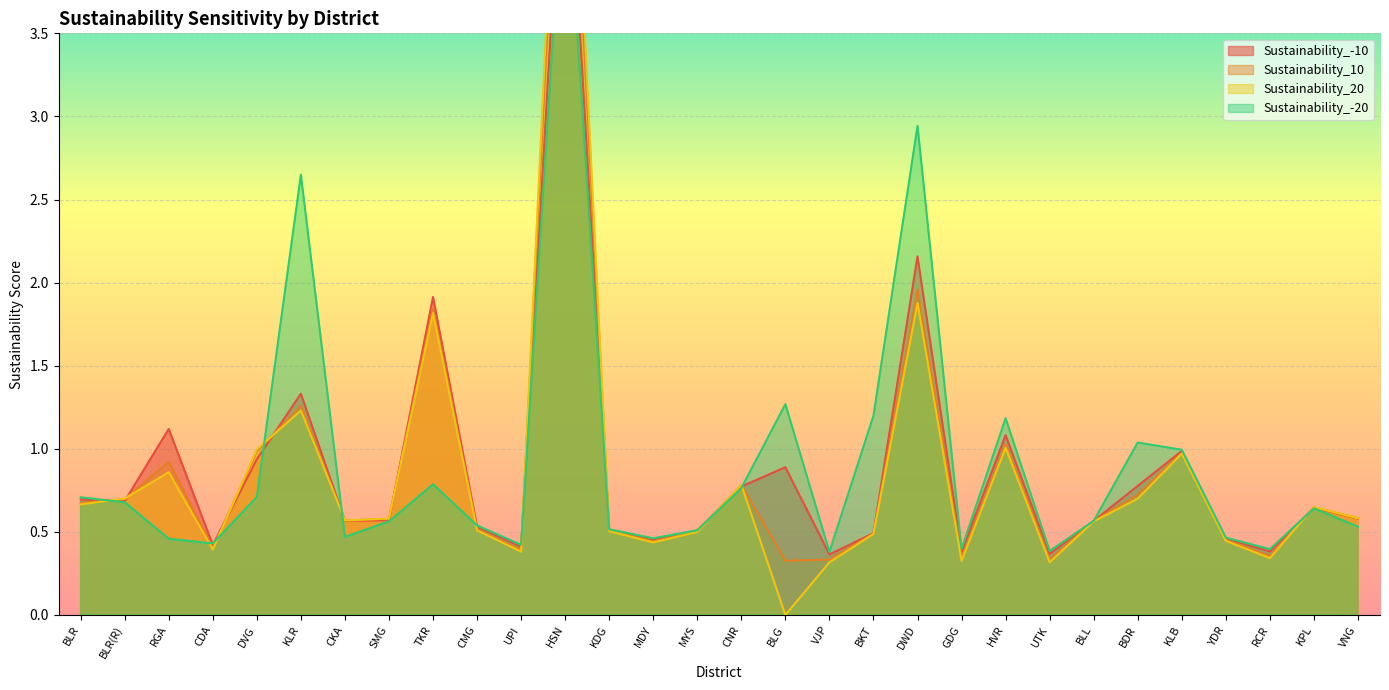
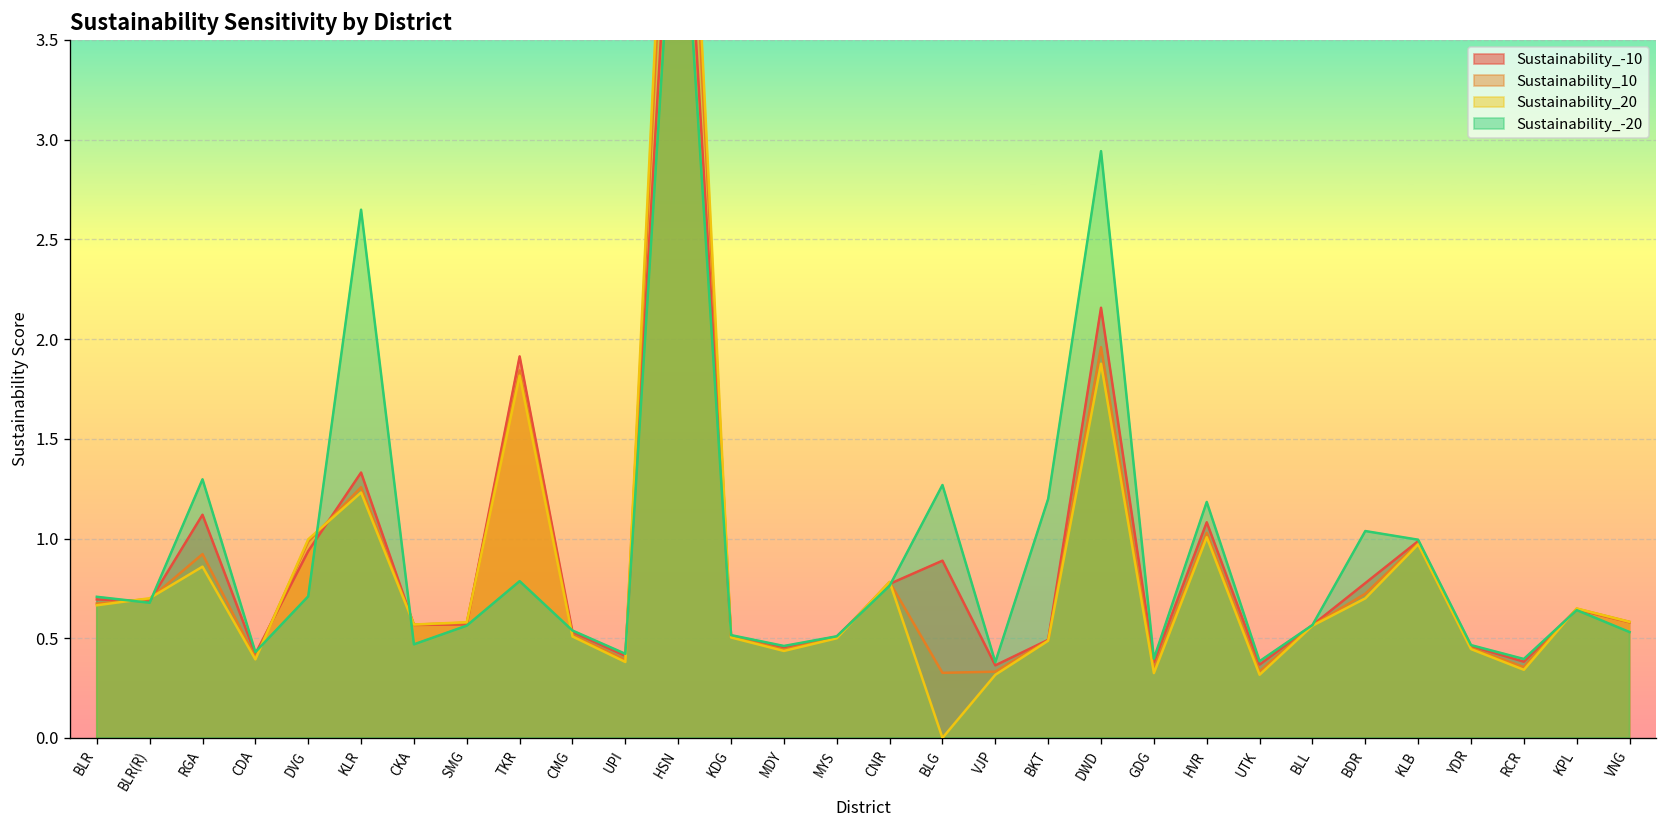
  {
    "Sustainability_-20": {
-     "RGA": 0.46,
+     "RGA": 1.30,
      "DVG": 0.71,
      "KLR": 2.65,
      "CKA": 0.47,
      "TKR": 0.79,
      "BLG": 1.27,
      "VJP": 0.38,
      "BKT": 1.20,
      "DWD": 2.94,
      "GDG": 0.40,
      "HVR": 1.18,
      "UTK": 0.38,
      "BDR": 1.04,
      "VNG": 0.53
    }
  }
